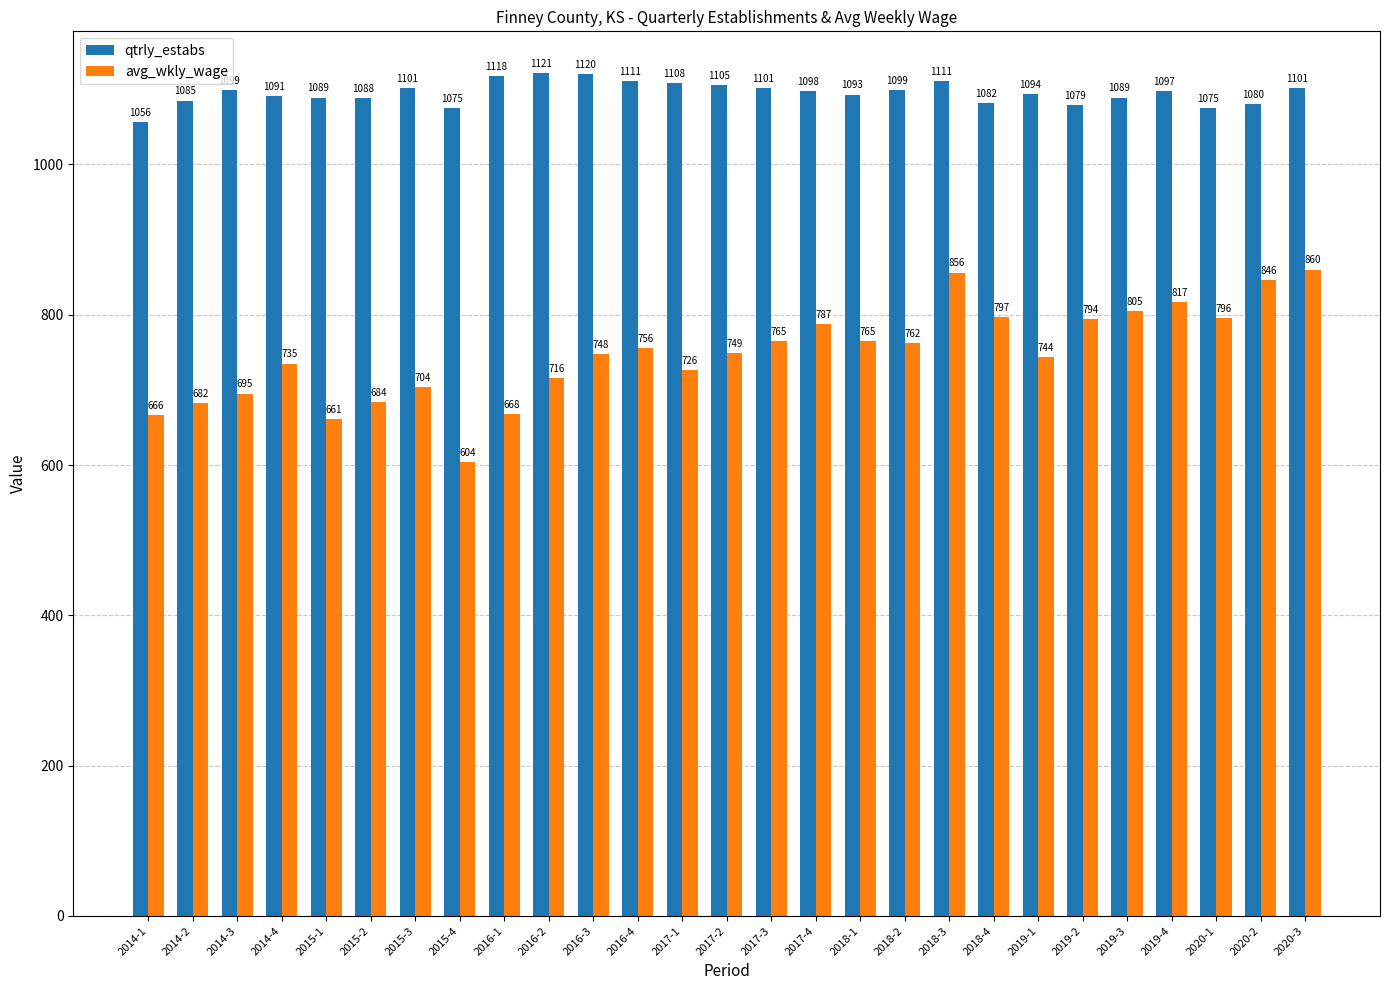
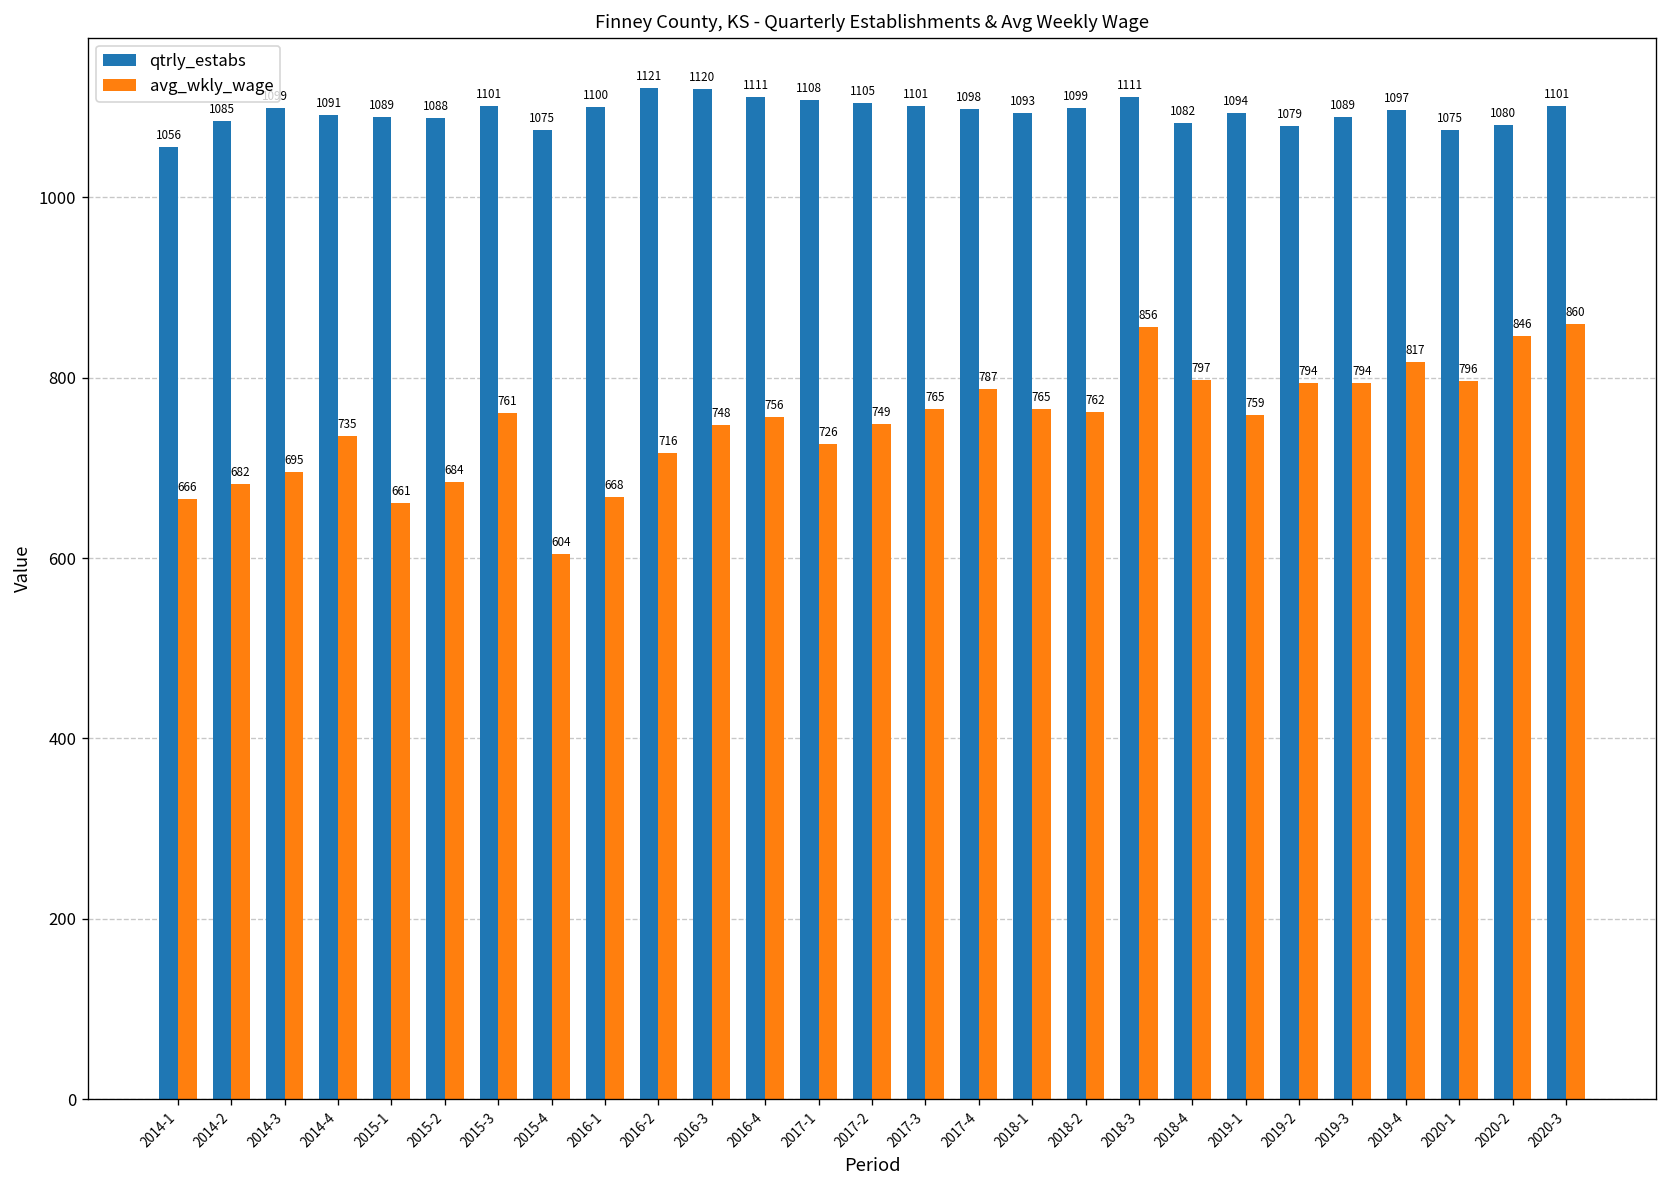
  {
    "qtrly_estabs": {
      "2014-1": 1056,
      "2014-2": 1085,
      "2014-4": 1091,
      "2015-1": 1089,
      "2015-2": 1088,
      "2015-3": 1101,
      "2015-4": 1075,
-     "2016-1": 1118,
+     "2016-1": 1100,
      "2016-2": 1121,
      "2016-3": 1120,
      "2016-4": 1111,
      "2017-1": 1108,
      "2017-2": 1105,
      "2017-3": 1101,
      "2017-4": 1098,
      "2018-1": 1093,
      "2018-2": 1099,
      "2018-3": 1111,
      "2018-4": 1082,
      "2019-1": 1094,
      "2019-2": 1079,
      "2019-3": 1089,
      "2019-4": 1097,
      "2020-1": 1075,
      "2020-2": 1080,
      "2020-3": 1101
    },
    "avg_wkly_wage": {
      "2014-1": 666,
      "2014-2": 682,
      "2014-3": 695,
      "2014-4": 735,
      "2015-1": 661,
      "2015-2": 684,
-     "2015-3": 704,
+     "2015-3": 761,
      "2015-4": 604,
      "2016-1": 668,
      "2016-2": 716,
      "2016-3": 748,
      "2016-4": 756,
      "2017-1": 726,
      "2017-2": 749,
      "2017-3": 765,
      "2017-4": 787,
      "2018-1": 765,
      "2018-2": 762,
      "2018-3": 856,
      "2018-4": 797,
-     "2019-1": 744,
+     "2019-1": 759,
      "2019-2": 794,
-     "2019-3": 805,
+     "2019-3": 794,
      "2019-4": 817,
      "2020-1": 796,
      "2020-2": 846,
      "2020-3": 860
    }
  }
